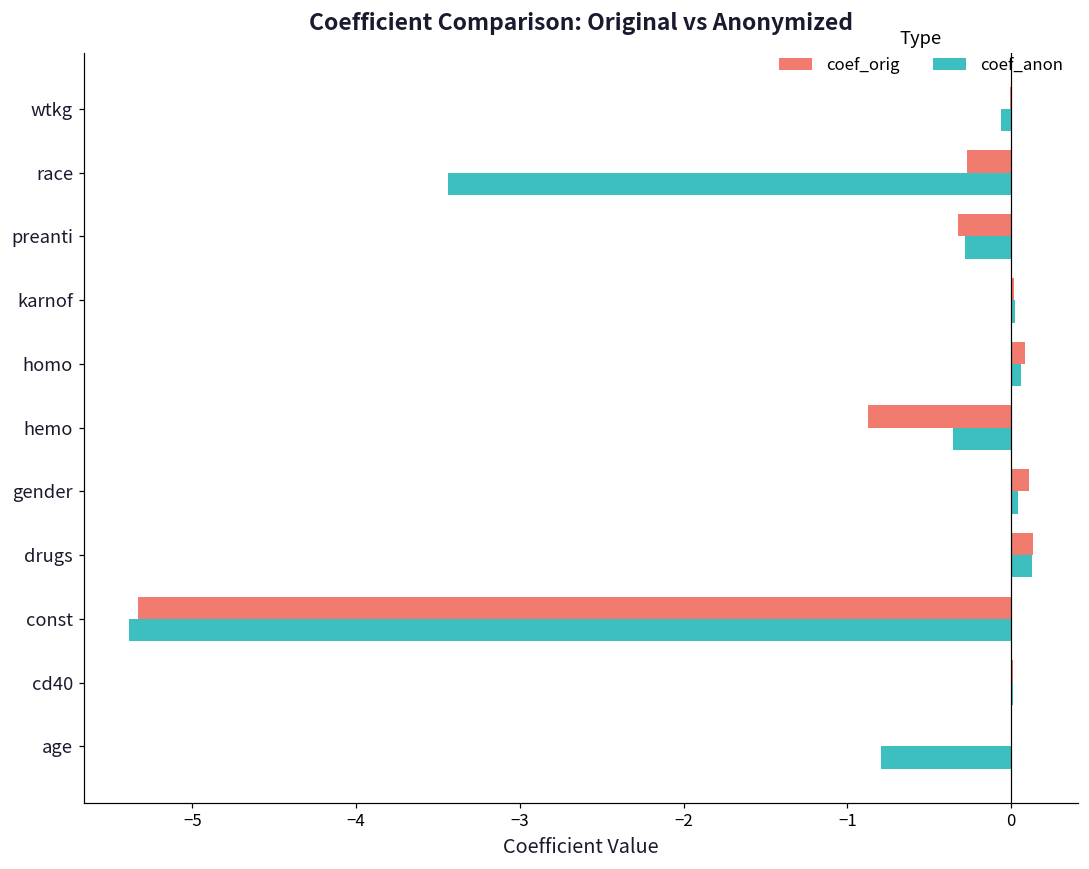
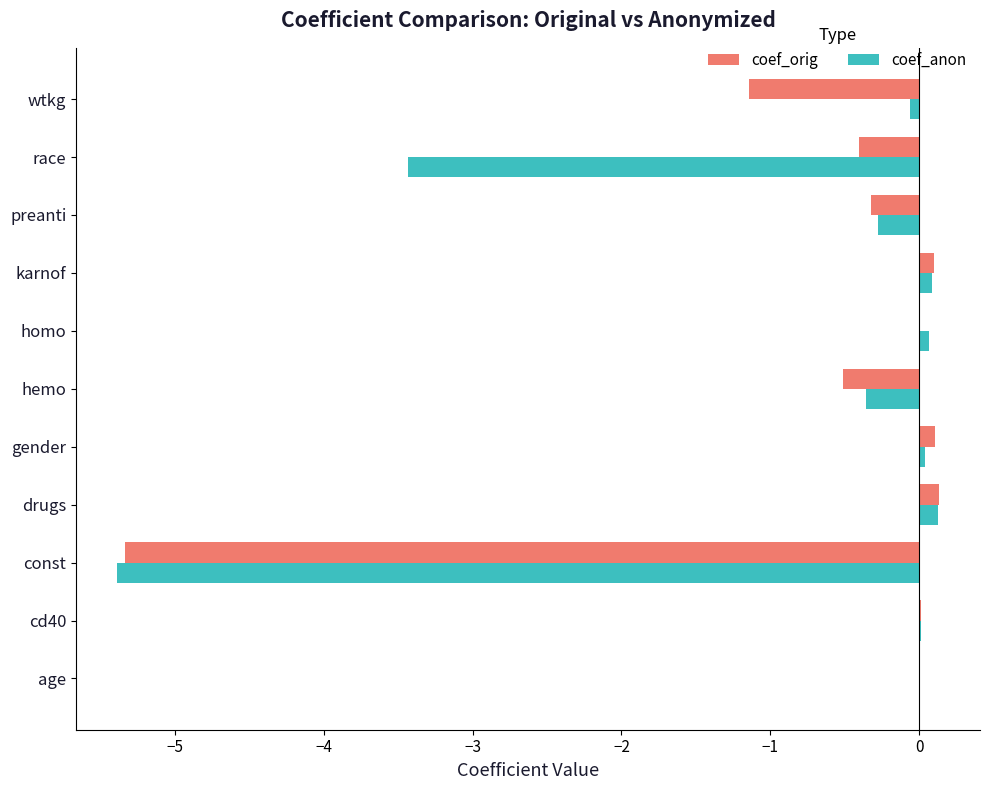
  {
    "coef_orig": {
-     "wtkg": -0.01,
-     "race": -0.27,
+     "wtkg": -1.14,
+     "race": -0.41,
      "preanti": -0.32,
-     "karnof": 0.02,
-     "homo": 0.08,
-     "hemo": -0.87,
+     "karnof": 0.10,
+     "homo": 0.01,
+     "hemo": -0.51,
      "gender": 0.11,
      "drugs": 0.13,
      "const": -5.33
    },
    "coef_anon": {
      "wtkg": -0.06,
      "race": -3.44,
      "preanti": -0.28,
-     "karnof": 0.02,
+     "karnof": 0.09,
      "homo": 0.06,
      "hemo": -0.36,
      "gender": 0.04,
      "drugs": 0.13,
      "const": -5.39,
-     "age": -0.80
+     "age": 0.00
    }
  }
